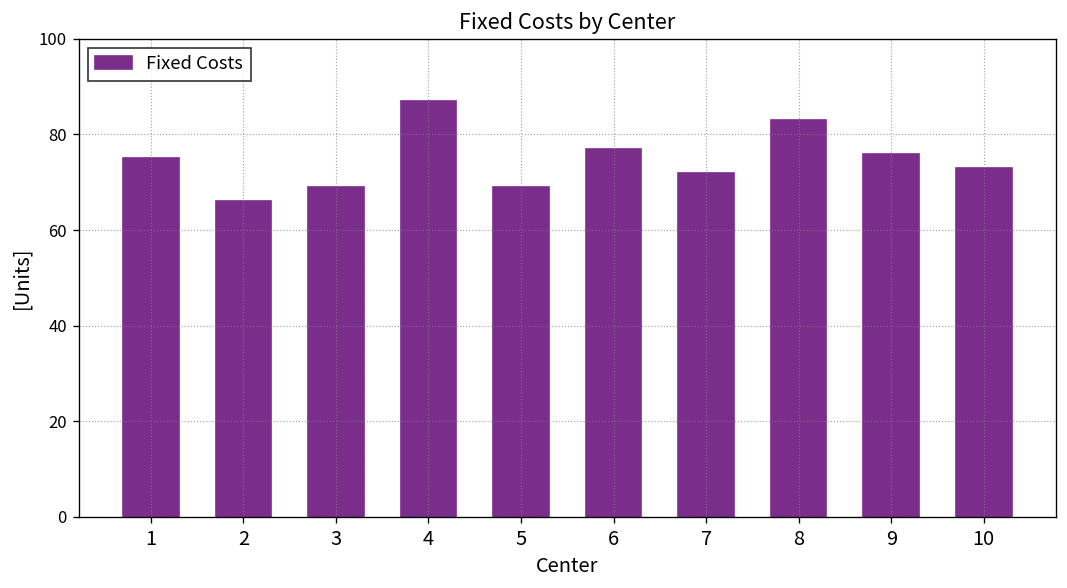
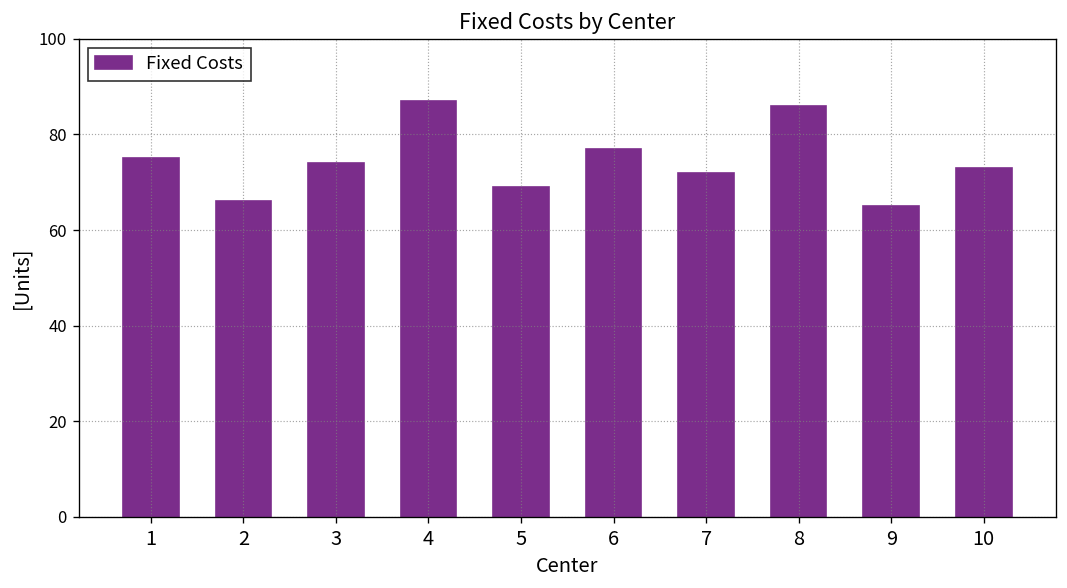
  {
    "1": 75,
    "2": 66,
-   "3": 69,
+   "3": 74,
    "4": 87,
    "5": 69,
    "6": 77,
    "7": 72,
-   "8": 83,
-   "9": 76,
+   "8": 86,
+   "9": 65,
    "10": 73
  }
